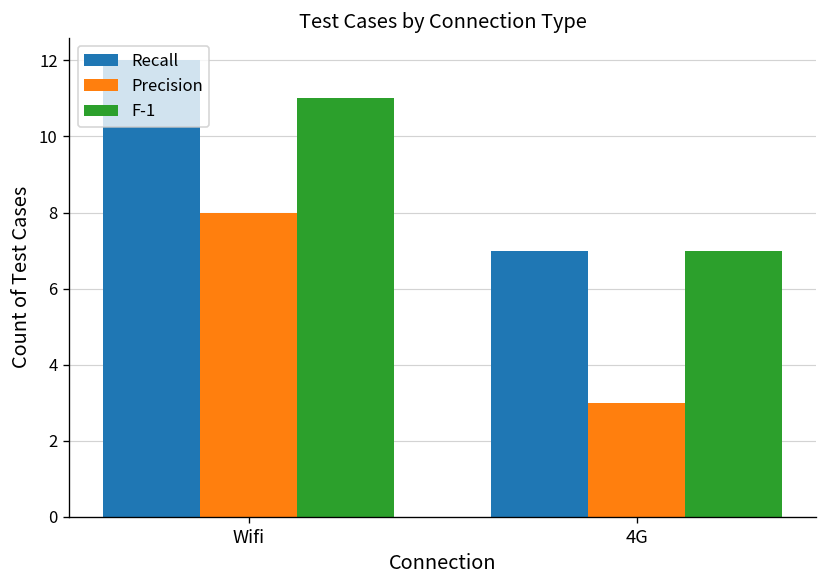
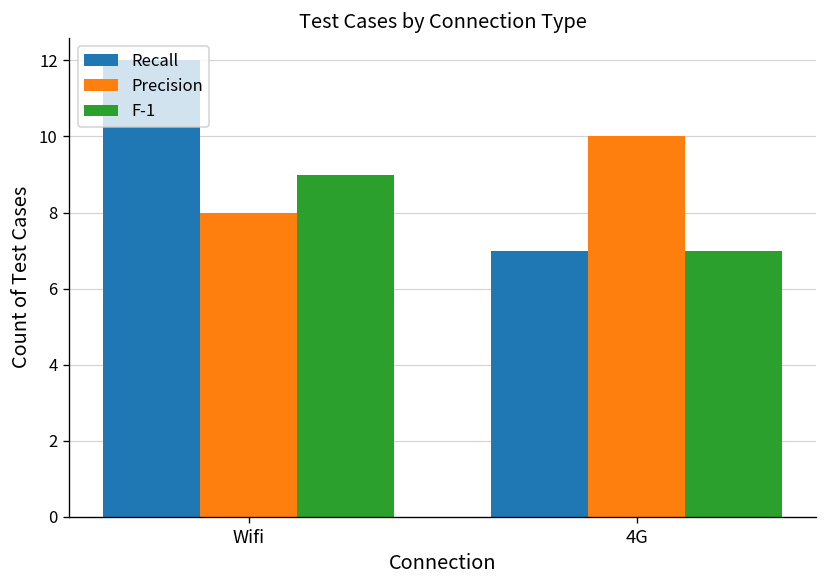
  {
    "Recall": {
      "4G": 7
    },
    "Precision": {
      "Wifi": 8,
-     "4G": 3
+     "4G": 10
    },
    "F-1": {
-     "Wifi": 11,
+     "Wifi": 9,
      "4G": 7
    }
  }
